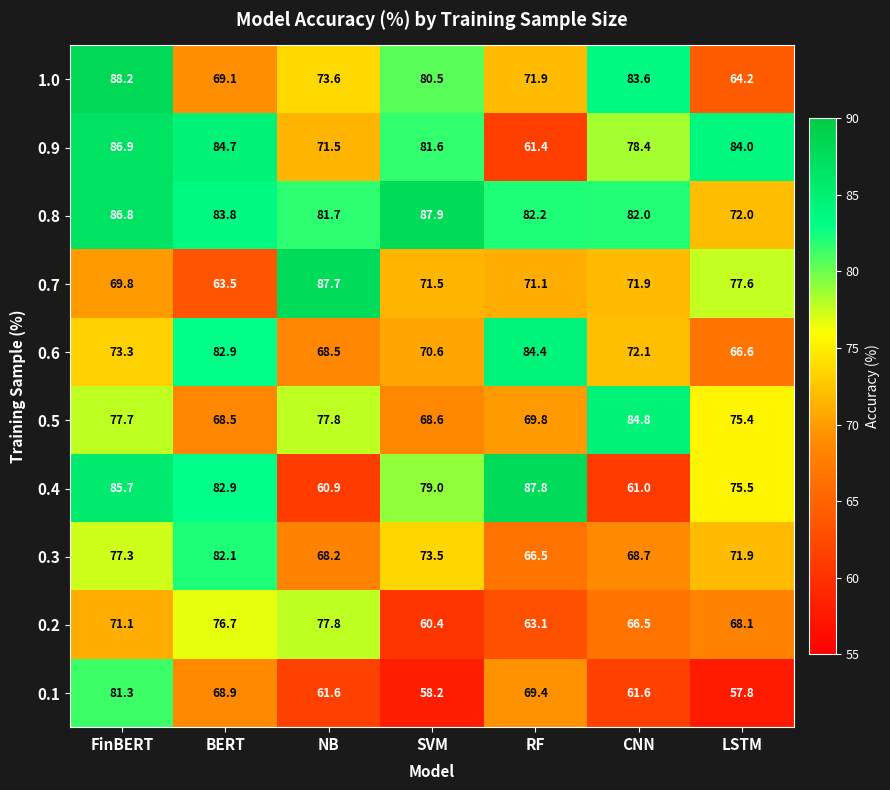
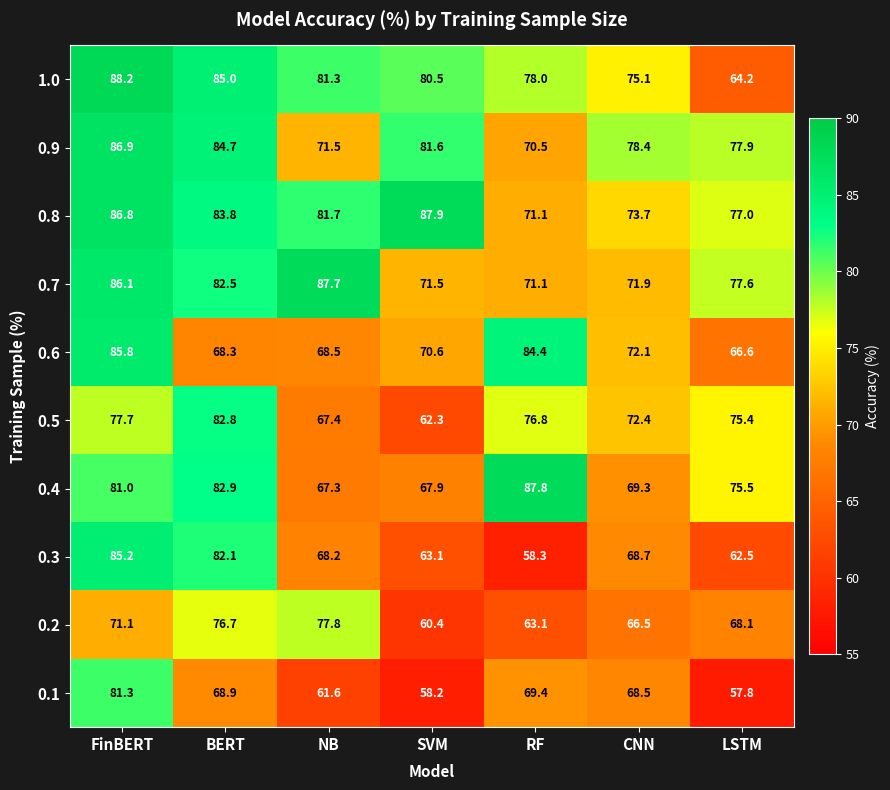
  {
    "1.0": {
      "FinBERT": 88.2,
-     "BERT": 69.1,
-     "NB": 73.6,
+     "BERT": 85.0,
+     "NB": 81.3,
      "SVM": 80.5,
-     "RF": 71.9,
-     "CNN": 83.6,
+     "RF": 78.0,
+     "CNN": 75.1,
      "LSTM": 64.2
    },
    "0.9": {
      "FinBERT": 86.9,
      "BERT": 84.7,
      "NB": 71.5,
      "SVM": 81.6,
-     "RF": 61.4,
+     "RF": 70.5,
      "CNN": 78.4,
-     "LSTM": 84.0
+     "LSTM": 77.9
    },
    "0.8": {
      "FinBERT": 86.8,
      "BERT": 83.8,
      "NB": 81.7,
      "SVM": 87.9,
-     "RF": 82.2,
-     "CNN": 82.0,
-     "LSTM": 72.0
+     "RF": 71.1,
+     "CNN": 73.7,
+     "LSTM": 77.0
    },
    "0.7": {
-     "FinBERT": 69.8,
-     "BERT": 63.5,
+     "FinBERT": 86.1,
+     "BERT": 82.5,
      "NB": 87.7,
      "SVM": 71.5,
      "RF": 71.1,
      "CNN": 71.9,
      "LSTM": 77.6
    },
    "0.6": {
-     "FinBERT": 73.3,
-     "BERT": 82.9,
+     "FinBERT": 85.8,
+     "BERT": 68.3,
      "NB": 68.5,
      "SVM": 70.6,
      "RF": 84.4,
      "CNN": 72.1,
      "LSTM": 66.6
    },
    "0.5": {
      "FinBERT": 77.7,
-     "BERT": 68.5,
-     "NB": 77.8,
-     "SVM": 68.6,
-     "RF": 69.8,
-     "CNN": 84.8,
+     "BERT": 82.8,
+     "NB": 67.4,
+     "SVM": 62.3,
+     "RF": 76.8,
+     "CNN": 72.4,
      "LSTM": 75.4
    },
    "0.4": {
-     "FinBERT": 85.7,
+     "FinBERT": 81.0,
      "BERT": 82.9,
-     "NB": 60.9,
-     "SVM": 79.0,
+     "NB": 67.3,
+     "SVM": 67.9,
      "RF": 87.8,
-     "CNN": 61.0,
+     "CNN": 69.3,
      "LSTM": 75.5
    },
    "0.3": {
-     "FinBERT": 77.3,
+     "FinBERT": 85.2,
      "BERT": 82.1,
      "NB": 68.2,
-     "SVM": 73.5,
-     "RF": 66.5,
+     "SVM": 63.1,
+     "RF": 58.3,
      "CNN": 68.7,
-     "LSTM": 71.9
+     "LSTM": 62.5
    },
    "0.2": {
      "FinBERT": 71.1,
      "BERT": 76.7,
      "NB": 77.8,
      "SVM": 60.4,
      "RF": 63.1,
      "CNN": 66.5,
      "LSTM": 68.1
    },
    "0.1": {
      "FinBERT": 81.3,
      "BERT": 68.9,
      "NB": 61.6,
      "SVM": 58.2,
      "RF": 69.4,
-     "CNN": 61.6,
+     "CNN": 68.5,
      "LSTM": 57.8
    }
  }
